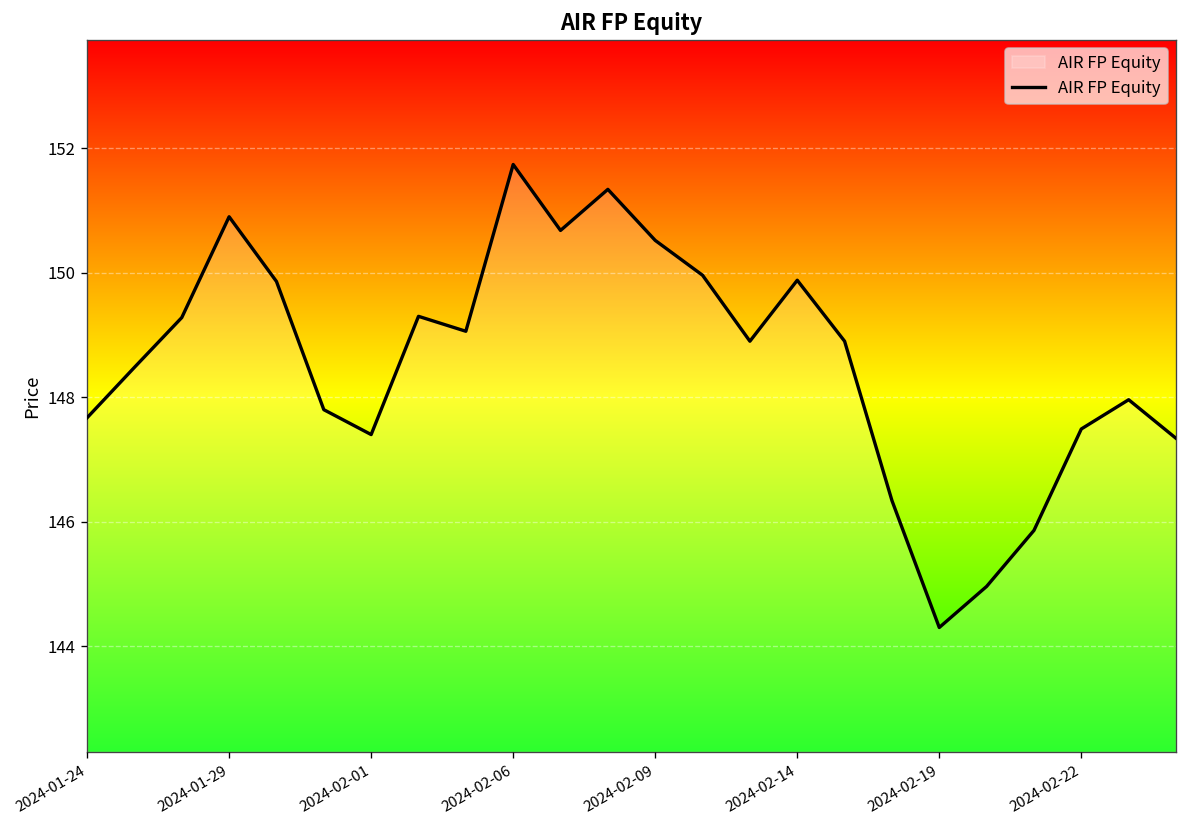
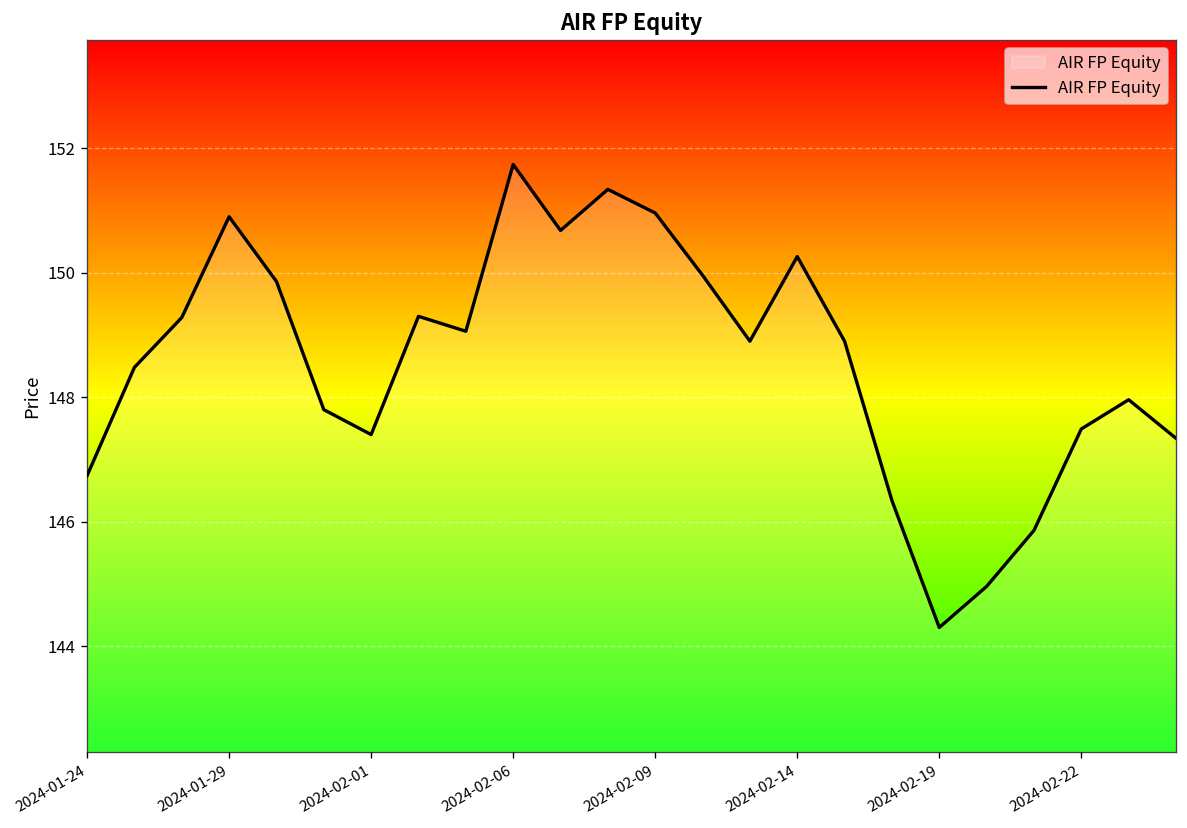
  {
-   "2024-01-24": 147.7,
+   "2024-01-24": 146.7,
    "2024-01-29": 150.9,
    "2024-02-01": 147.4,
    "2024-02-06": 151.7,
-   "2024-02-09": 150.5,
-   "2024-02-14": 149.9,
+   "2024-02-09": 151.0,
+   "2024-02-14": 150.3,
    "2024-02-19": 144.3,
    "2024-02-22": 147.5
  }
